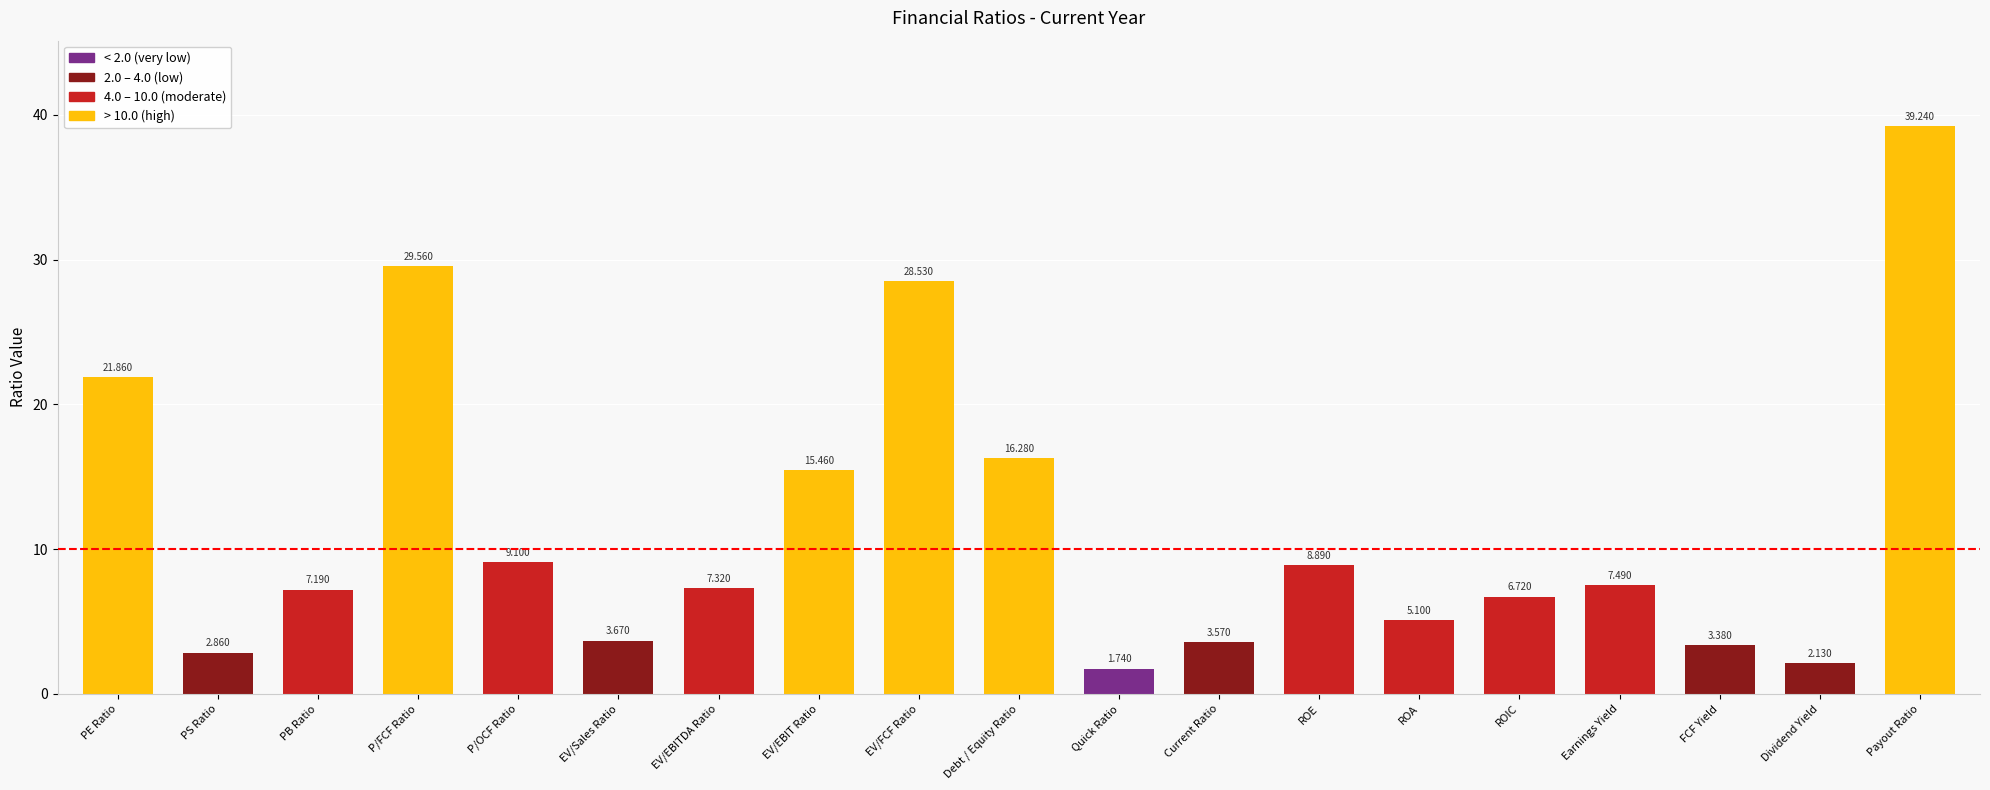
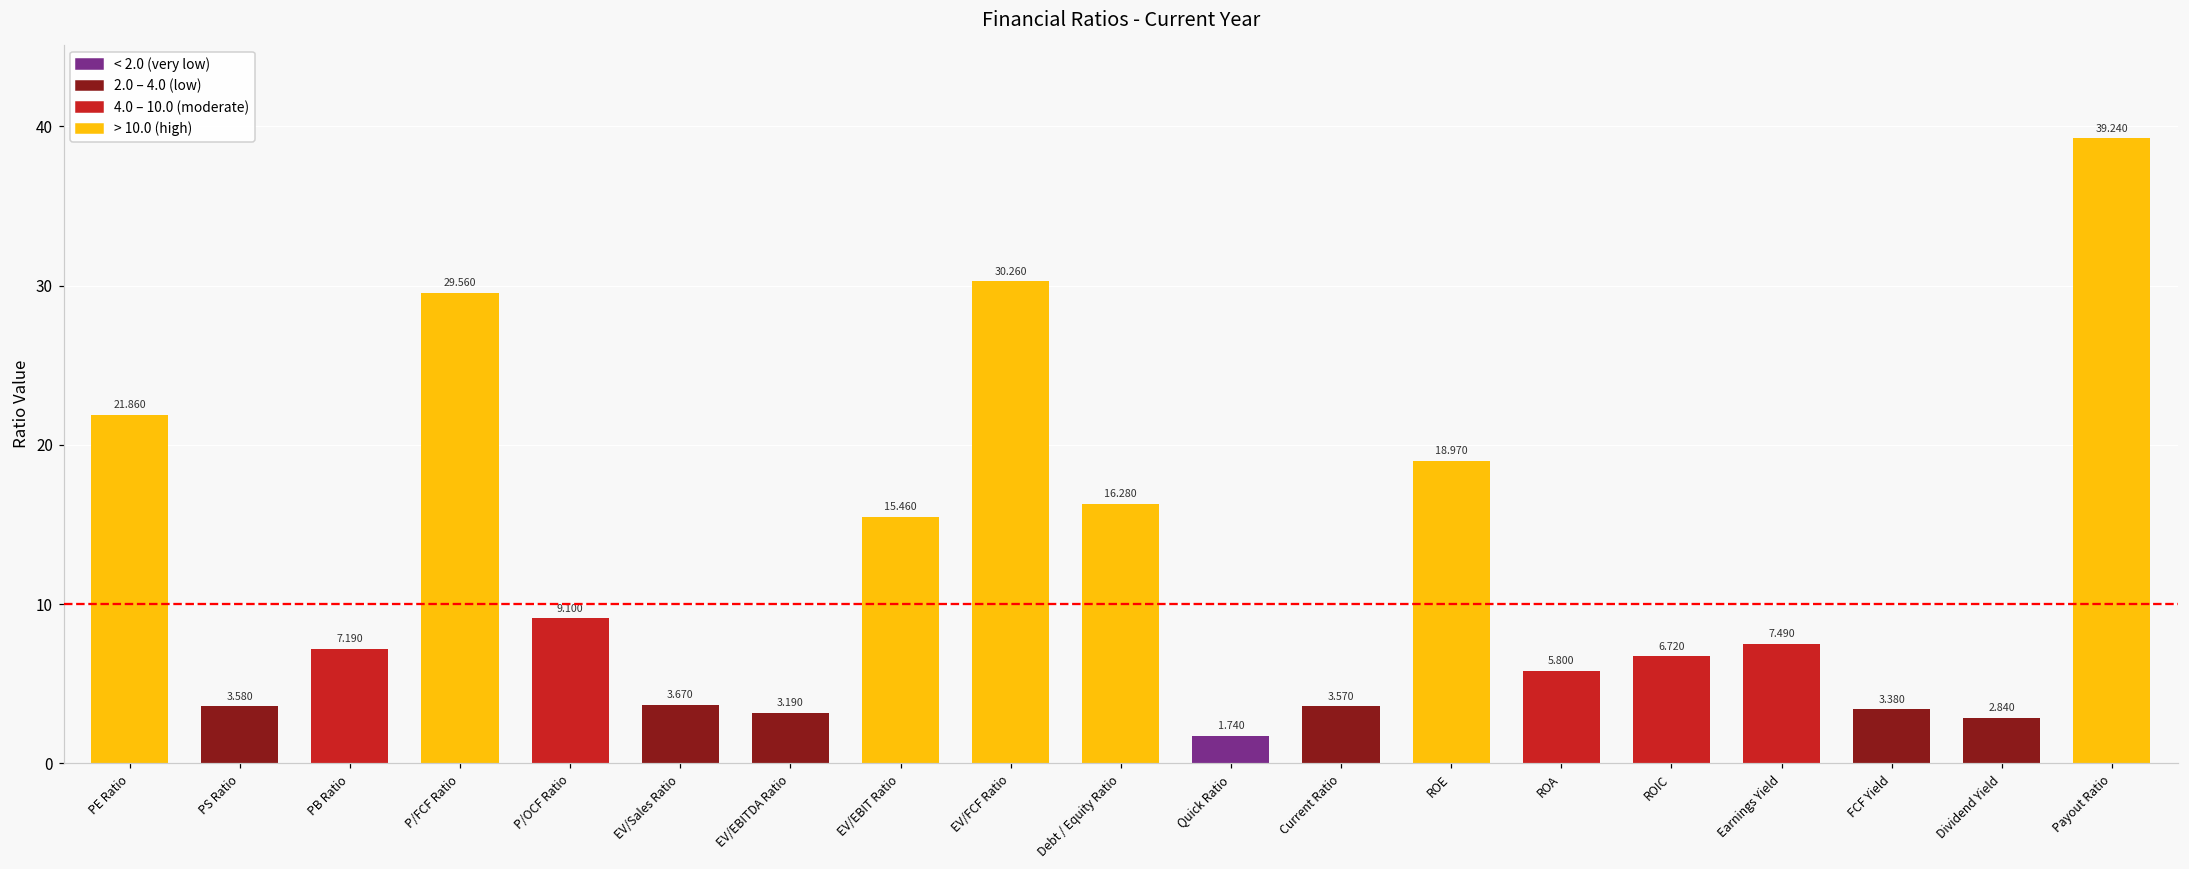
  {
    "PE Ratio": 21.860,
-   "PS Ratio": 2.860,
+   "PS Ratio": 3.580,
    "PB Ratio": 7.190,
    "P/FCF Ratio": 29.560,
    "P/OCF Ratio": 9.100,
    "EV/Sales Ratio": 3.670,
-   "EV/EBITDA Ratio": 7.320,
+   "EV/EBITDA Ratio": 3.190,
    "EV/EBIT Ratio": 15.460,
-   "EV/FCF Ratio": 28.530,
+   "EV/FCF Ratio": 30.260,
    "Debt / Equity Ratio": 16.280,
    "Quick Ratio": 1.740,
    "Current Ratio": 3.570,
-   "ROE": 8.890,
-   "ROA": 5.100,
+   "ROE": 18.970,
+   "ROA": 5.800,
    "ROIC": 6.720,
    "Earnings Yield": 7.490,
    "FCF Yield": 3.380,
-   "Dividend Yield": 2.130,
+   "Dividend Yield": 2.840,
    "Payout Ratio": 39.240
  }
